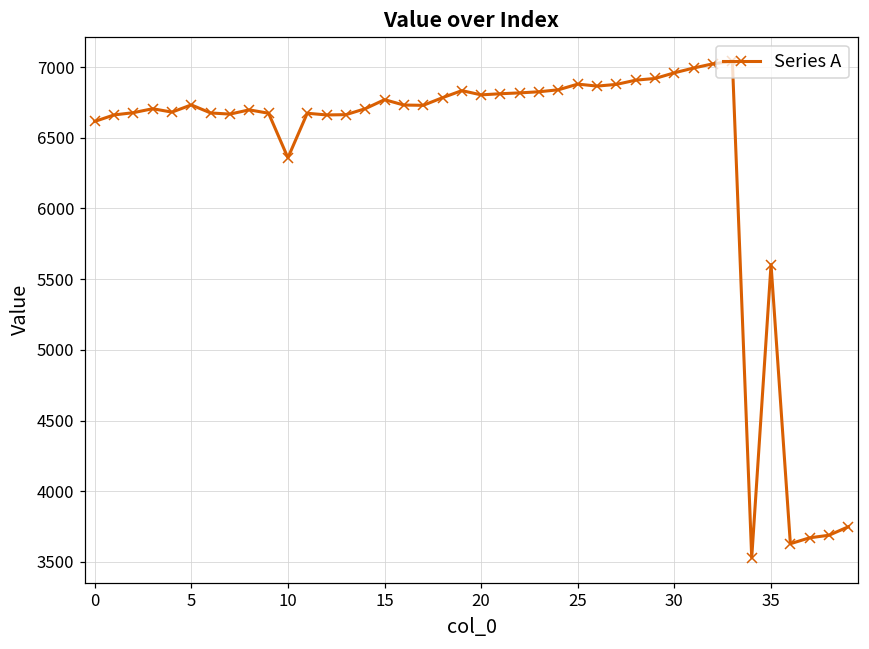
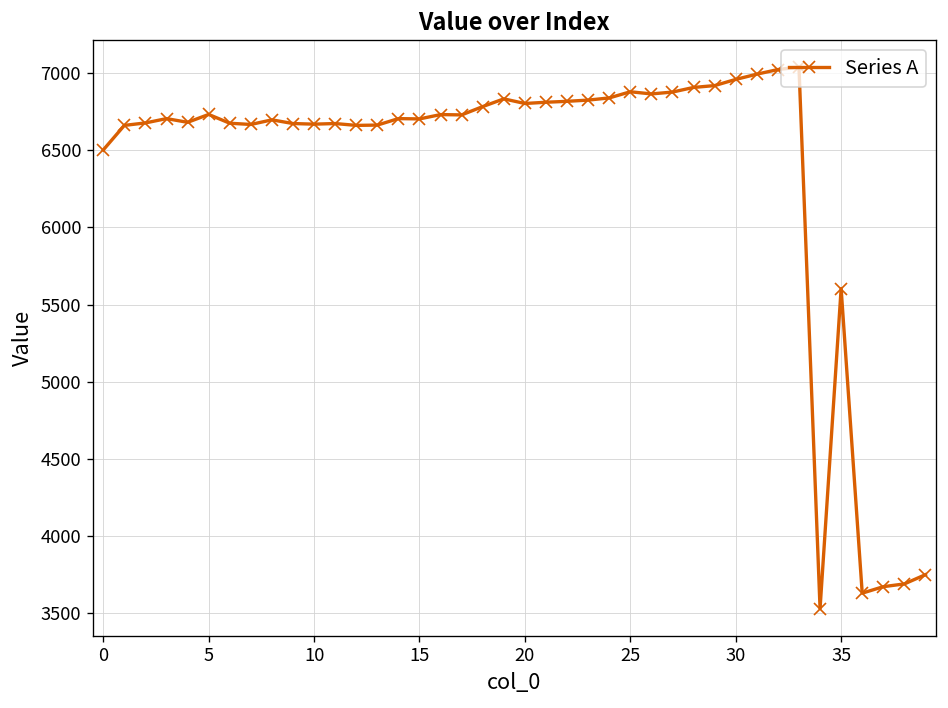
  {
-   "0": 6620,
+   "0": 6500,
    "5": 6730,
-   "10": 6360,
-   "15": 6770,
+   "10": 6670,
+   "15": 6700,
    "20": 6800,
    "25": 6880,
    "30": 6960,
    "35": 5600
  }
